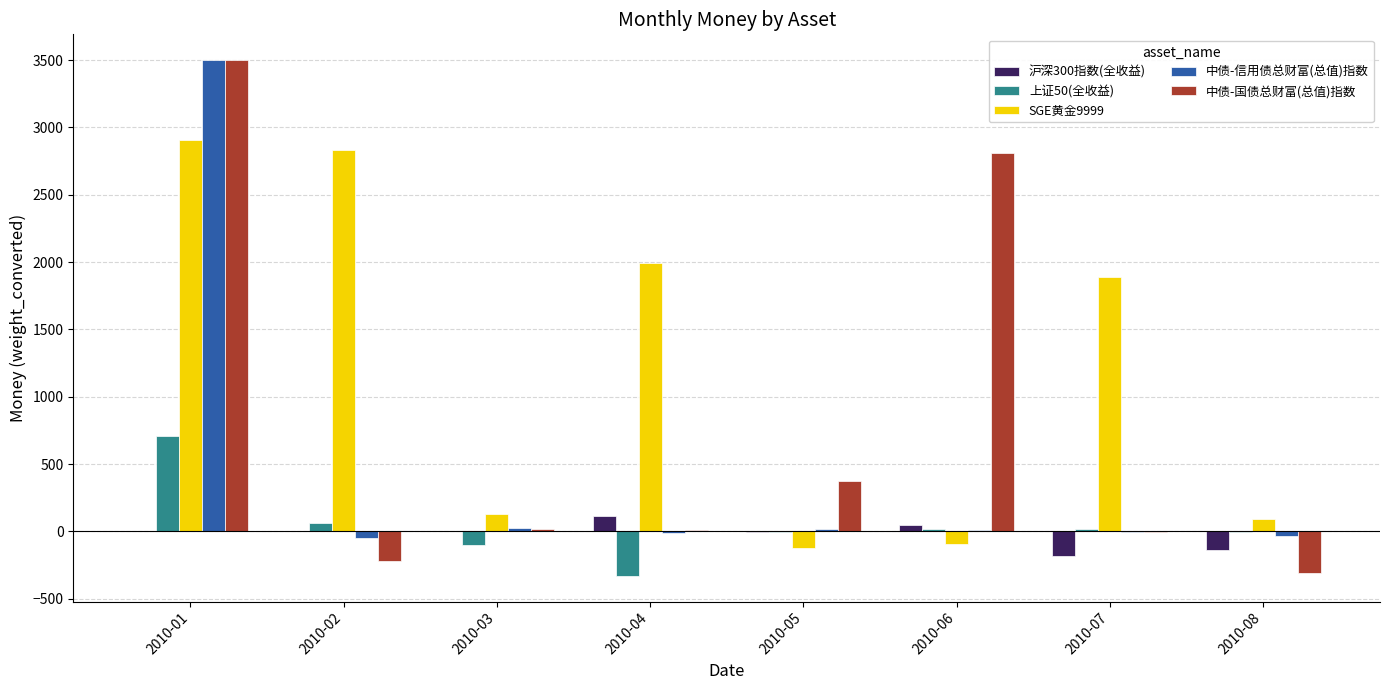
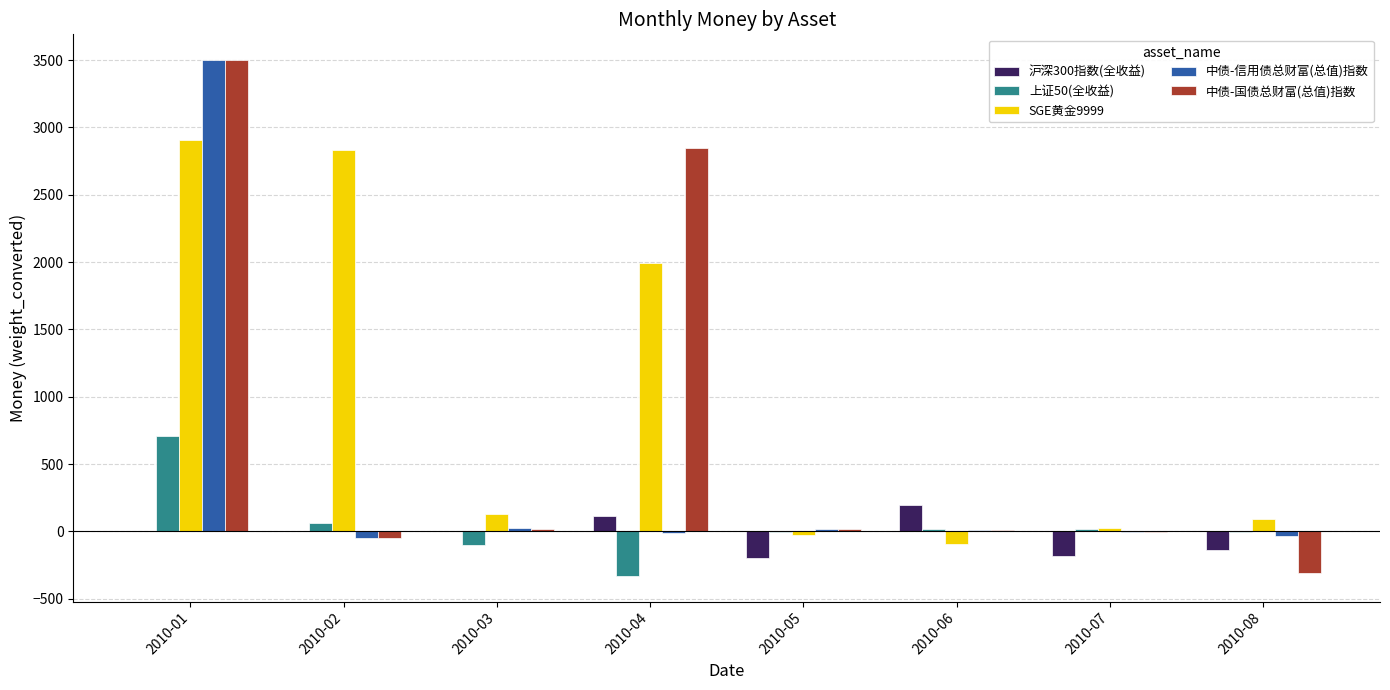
  {
    "沪深300指数(全收益)": {
      "2010-04": 120,
-     "2010-05": 0,
-     "2010-06": 50,
+     "2010-05": -200,
+     "2010-06": 190,
      "2010-07": -180,
      "2010-08": -130
    },
    "SGE黄金9999": {
      "2010-01": 2900,
      "2010-02": 2830,
      "2010-03": 130,
      "2010-04": 1990,
-     "2010-05": -130,
+     "2010-05": -30,
      "2010-06": -90,
-     "2010-07": 1890,
+     "2010-07": 20,
      "2010-08": 90
    },
    "中债-国债总财富(总值)指数": {
      "2010-01": 3500,
-     "2010-02": -220,
-     "2010-04": 10,
-     "2010-05": 370,
-     "2010-06": 2810,
+     "2010-02": -50,
+     "2010-04": 2850,
+     "2010-05": 20,
+     "2010-06": 10,
      "2010-08": -310
    }
  }
